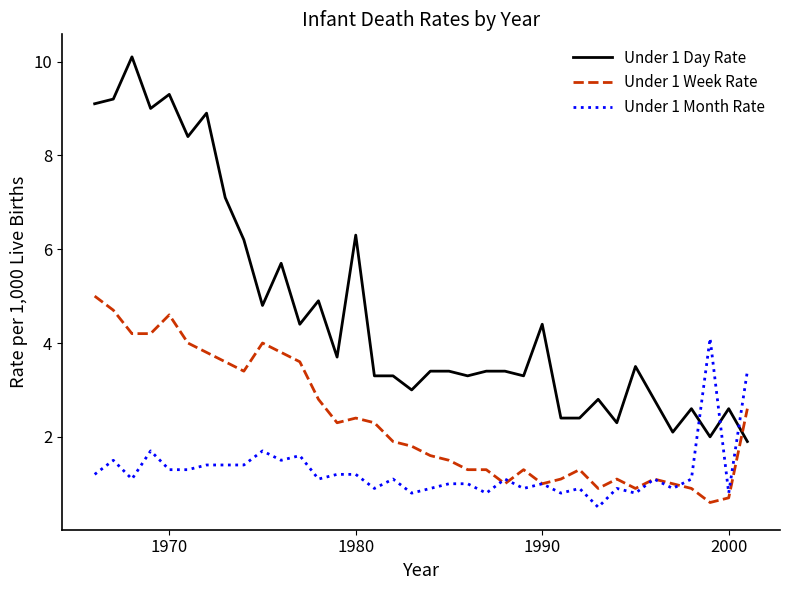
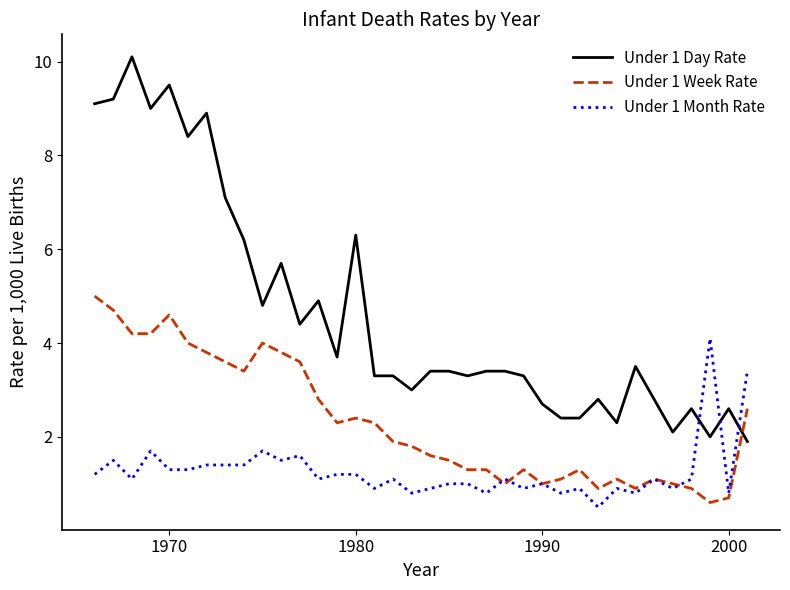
  {
    "Under 1 Day Rate": {
-     "1970": 9.3,
+     "1970": 9.5,
      "1980": 6.3,
-     "1990": 4.4,
+     "1990": 2.7,
      "2000": 2.6
    },
    "Under 1 Week Rate": {
      "1970": 4.6,
      "1980": 2.4,
      "2000": 0.7
    },
    "Under 1 Month Rate": {
      "1970": 1.3,
      "1980": 1.2,
      "2000": 0.8
    }
  }
